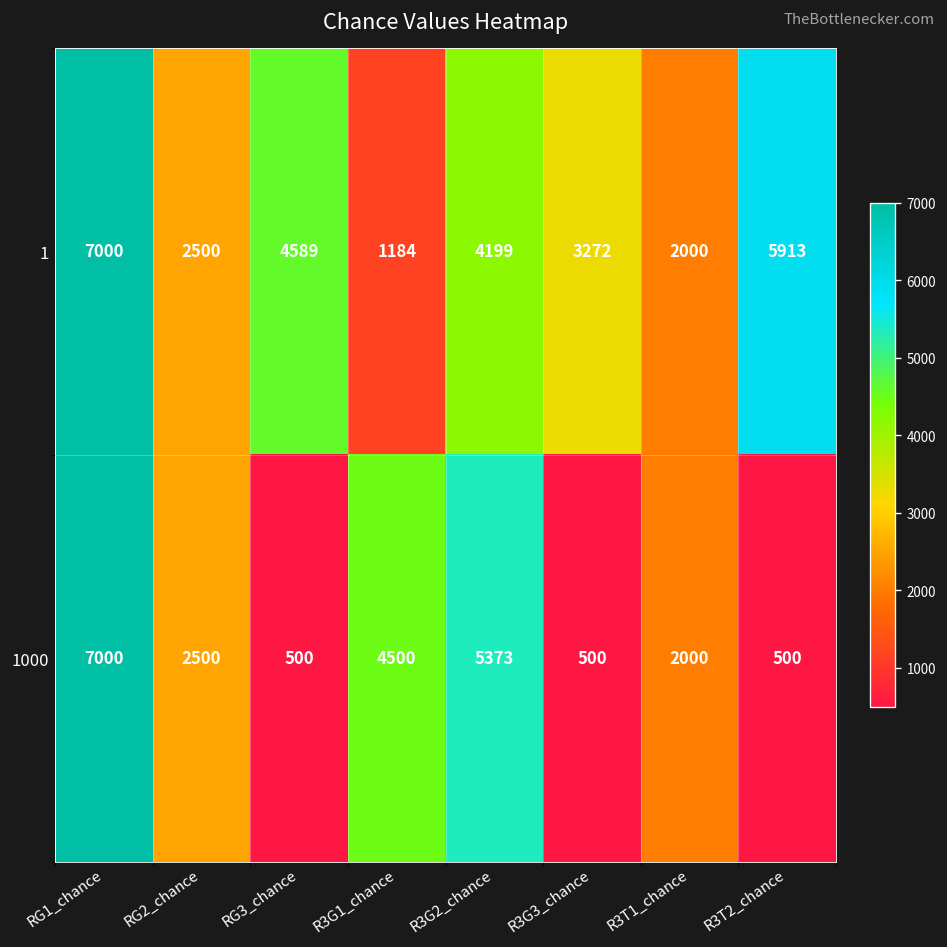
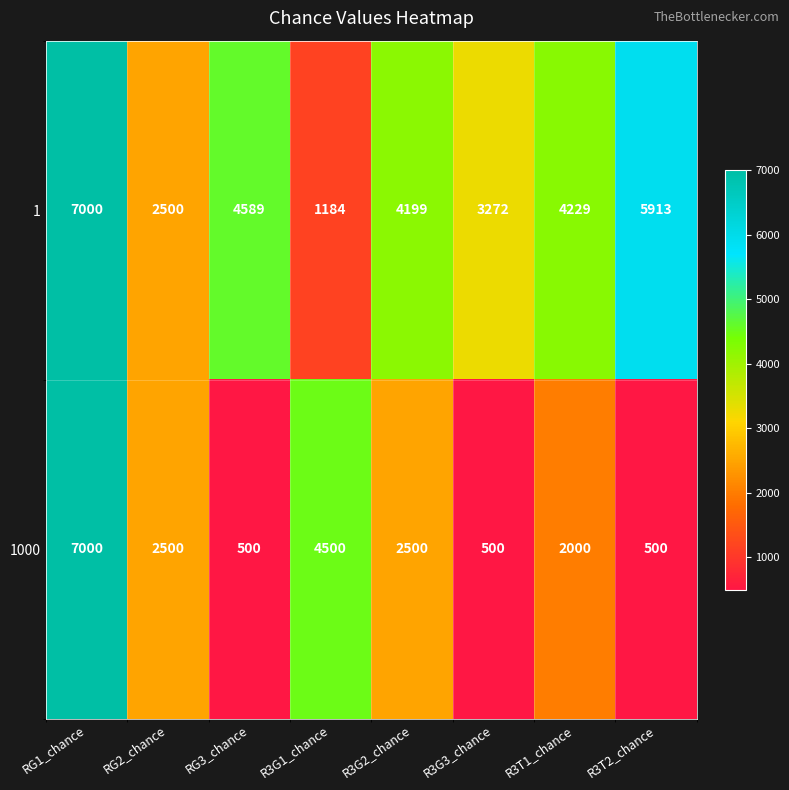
  {
    "1": {
      "RG1_chance": 7000,
      "RG2_chance": 2500,
      "RG3_chance": 4589,
      "R3G1_chance": 1184,
      "R3G2_chance": 4199,
      "R3G3_chance": 3272,
-     "R3T1_chance": 2000,
+     "R3T1_chance": 4229,
      "R3T2_chance": 5913
    },
    "1000": {
      "RG1_chance": 7000,
      "RG2_chance": 2500,
      "RG3_chance": 500,
      "R3G1_chance": 4500,
-     "R3G2_chance": 5373,
+     "R3G2_chance": 2500,
      "R3G3_chance": 500,
      "R3T1_chance": 2000,
      "R3T2_chance": 500
    }
  }
